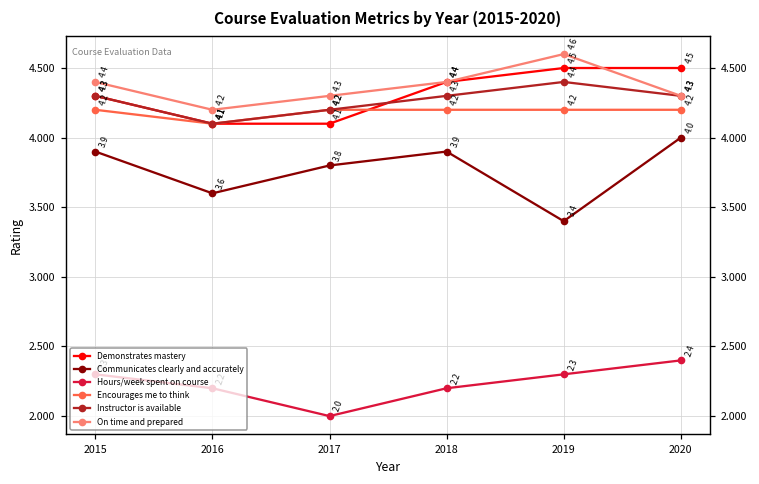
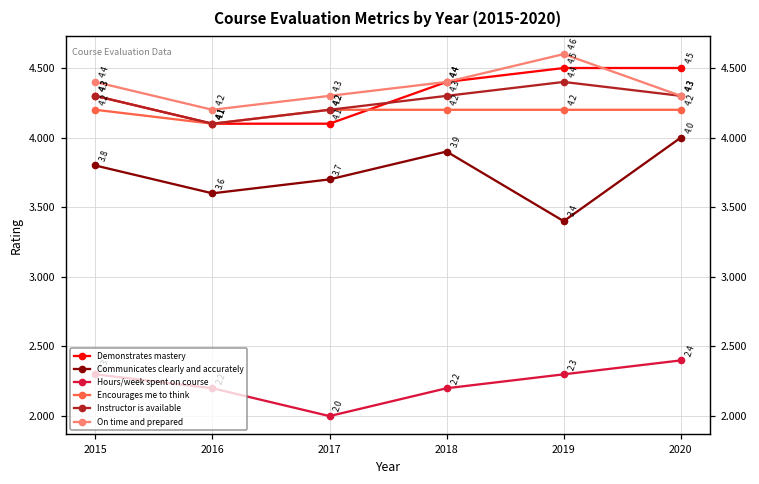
  {
    "Demonstrates mastery": {
      "2017": 4.1,
      "2019": 4.5,
      "2020": 4.5
    },
    "Communicates clearly and accurately": {
-     "2015": 3.9,
+     "2015": 3.8,
      "2016": 3.6,
-     "2017": 3.8,
+     "2017": 3.7,
      "2018": 3.9,
      "2019": 3.4,
      "2020": 4.0
    }
  }
